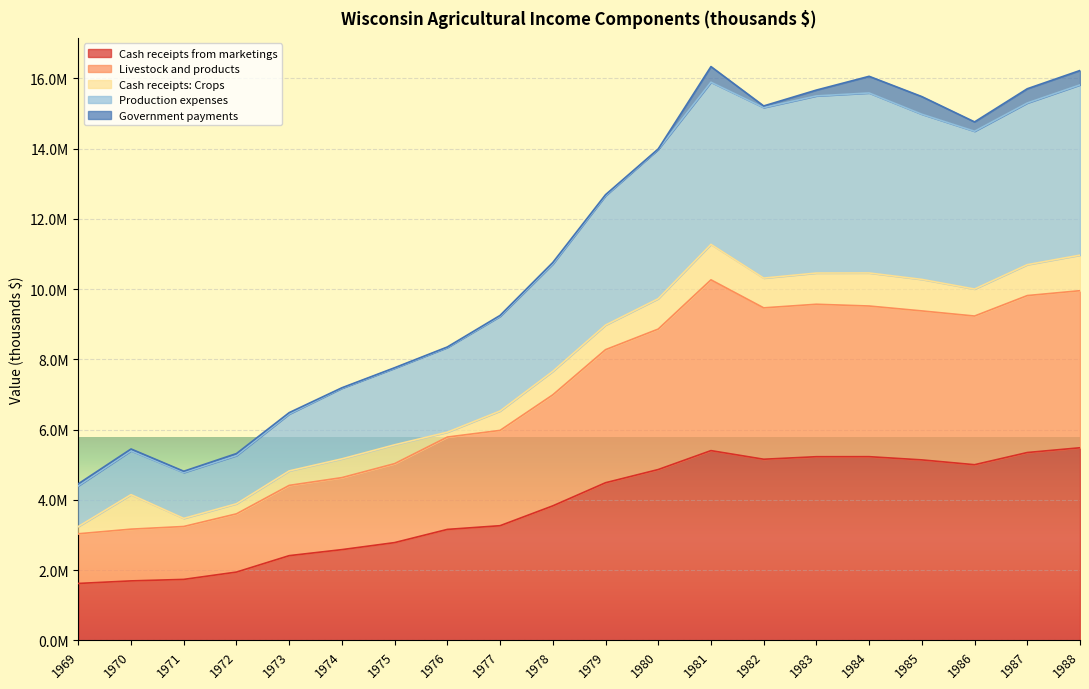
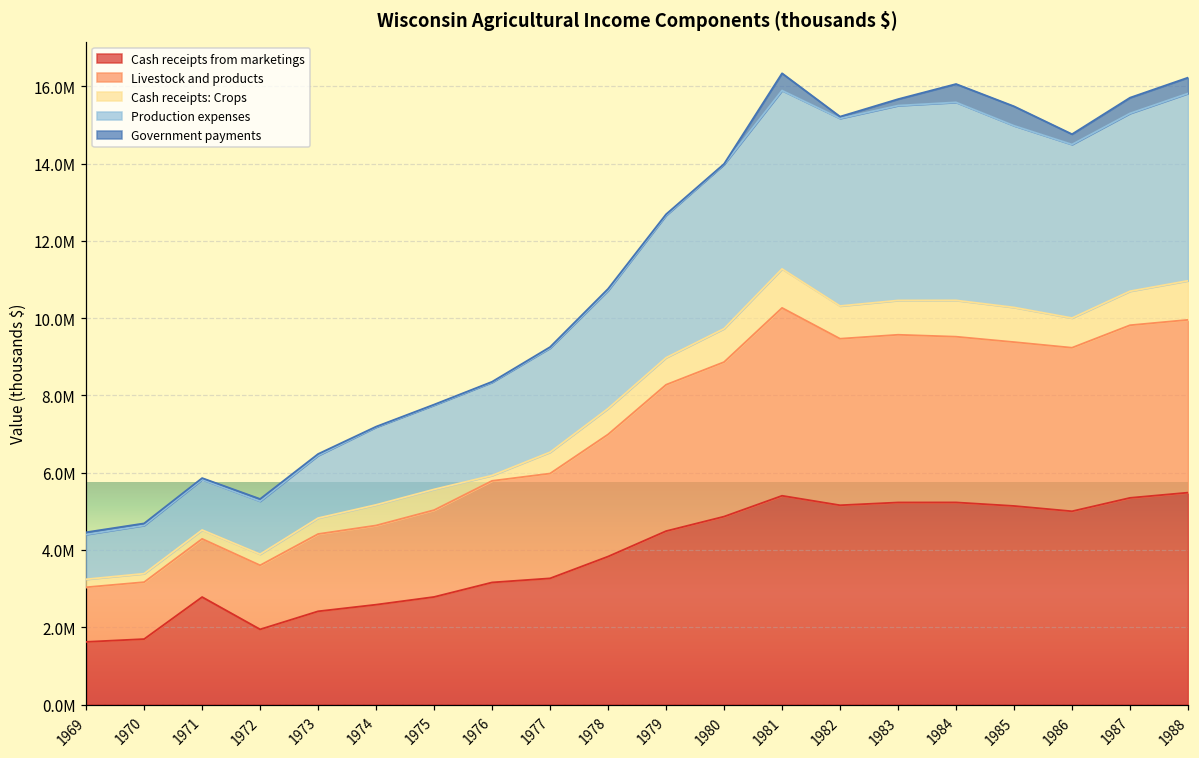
  {
    "Cash receipts from marketings": {
      "1969": 1600000,
      "1970": 1700000,
-     "1971": 1700000,
+     "1971": 2800000,
      "1972": 1900000,
      "1973": 2400000,
      "1974": 2600000,
      "1975": 2800000,
      "1976": 3200000,
      "1977": 3300000,
      "1978": 3800000,
      "1979": 4500000,
      "1980": 4900000,
      "1981": 5400000,
      "1982": 5200000,
      "1983": 5200000,
      "1984": 5200000,
      "1985": 5100000,
      "1986": 5000000,
      "1987": 5300000,
      "1988": 5500000
    },
    "Livestock and products": {
      "1969": 1400000,
      "1970": 1500000,
      "1971": 1500000,
      "1972": 1700000,
      "1973": 2000000,
      "1974": 2100000,
      "1975": 2200000,
      "1976": 2600000,
      "1977": 2700000,
      "1978": 3200000,
      "1979": 3800000,
      "1980": 4000000,
      "1981": 4900000,
      "1982": 4300000,
      "1983": 4300000,
      "1984": 4300000,
      "1985": 4200000,
      "1986": 4200000,
      "1987": 4500000,
      "1988": 4500000
    },
    "Cash receipts: Crops": {
      "1969": 200000,
-     "1970": 1000000,
+     "1970": 200000,
      "1971": 200000,
      "1972": 300000,
      "1973": 400000,
      "1974": 500000,
      "1975": 500000,
      "1976": 100000,
      "1977": 600000,
      "1978": 700000,
      "1979": 700000,
      "1980": 900000,
      "1981": 1000000,
      "1982": 800000,
      "1983": 900000,
      "1984": 900000,
      "1985": 900000,
      "1986": 800000,
      "1987": 900000,
      "1988": 1000000
    },
    "Production expenses": {
      "1981": 4600000,
      "1983": 5000000,
      "1984": 5100000,
      "1985": 4700000,
      "1986": 4500000,
      "1987": 4600000,
      "1988": 4800000
    },
    "Government payments": {
      "1981": 400000,
      "1983": 200000,
      "1984": 500000,
      "1985": 500000,
      "1986": 300000,
      "1987": 400000,
      "1988": 400000
    }
  }
